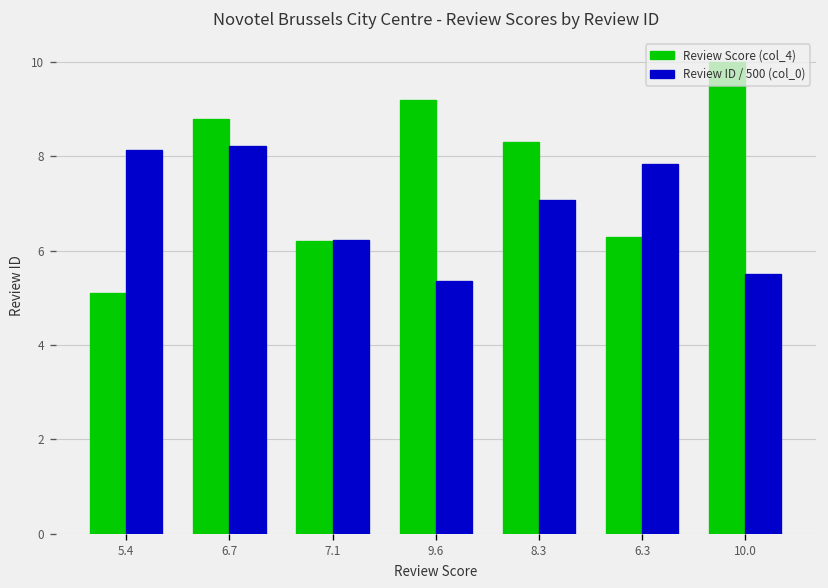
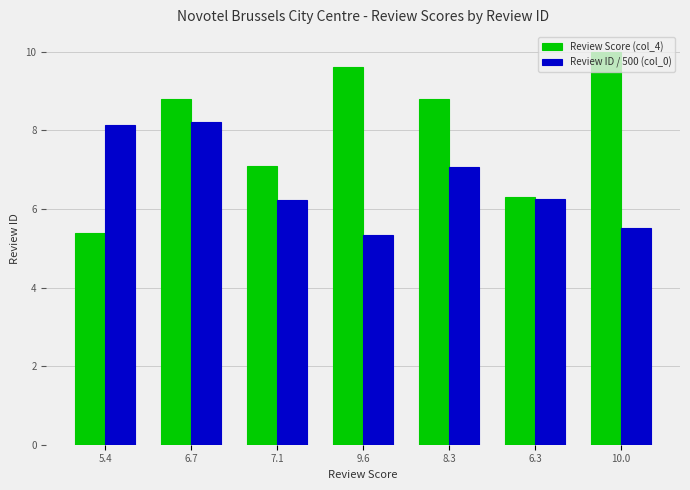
  {
    "Review Score (col_4)": {
-     "5.4": 5.1,
+     "5.4": 5.4,
      "6.7": 8.8,
-     "7.1": 6.2,
-     "9.6": 9.2,
-     "8.3": 8.3,
+     "7.1": 7.1,
+     "9.6": 9.6,
+     "8.3": 8.8,
      "6.3": 6.3
    },
    "Review ID / 500 (col_0)": {
      "5.4": 8.1,
      "6.7": 8.2,
      "7.1": 6.2,
      "9.6": 5.3,
      "8.3": 7.1,
-     "6.3": 7.8,
+     "6.3": 6.3,
      "10.0": 5.5
    }
  }
